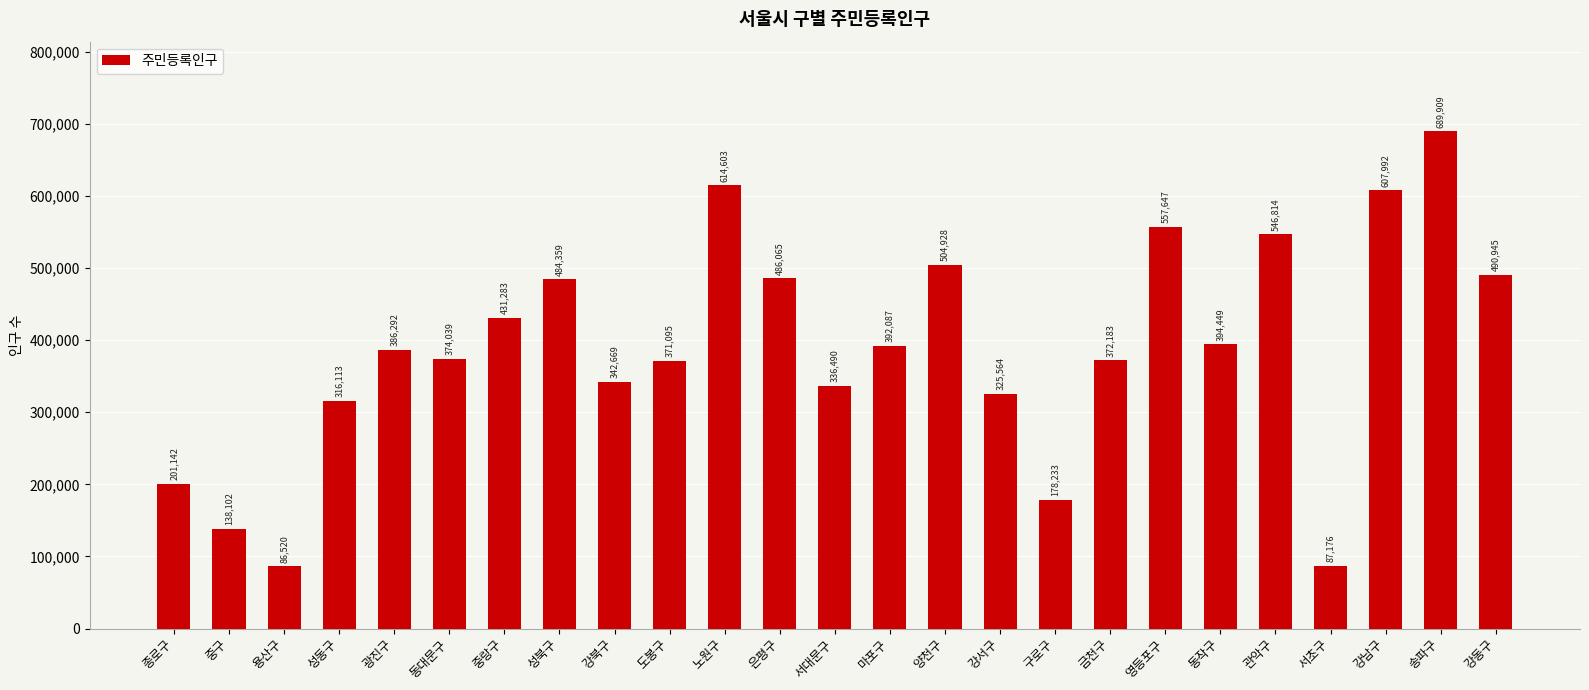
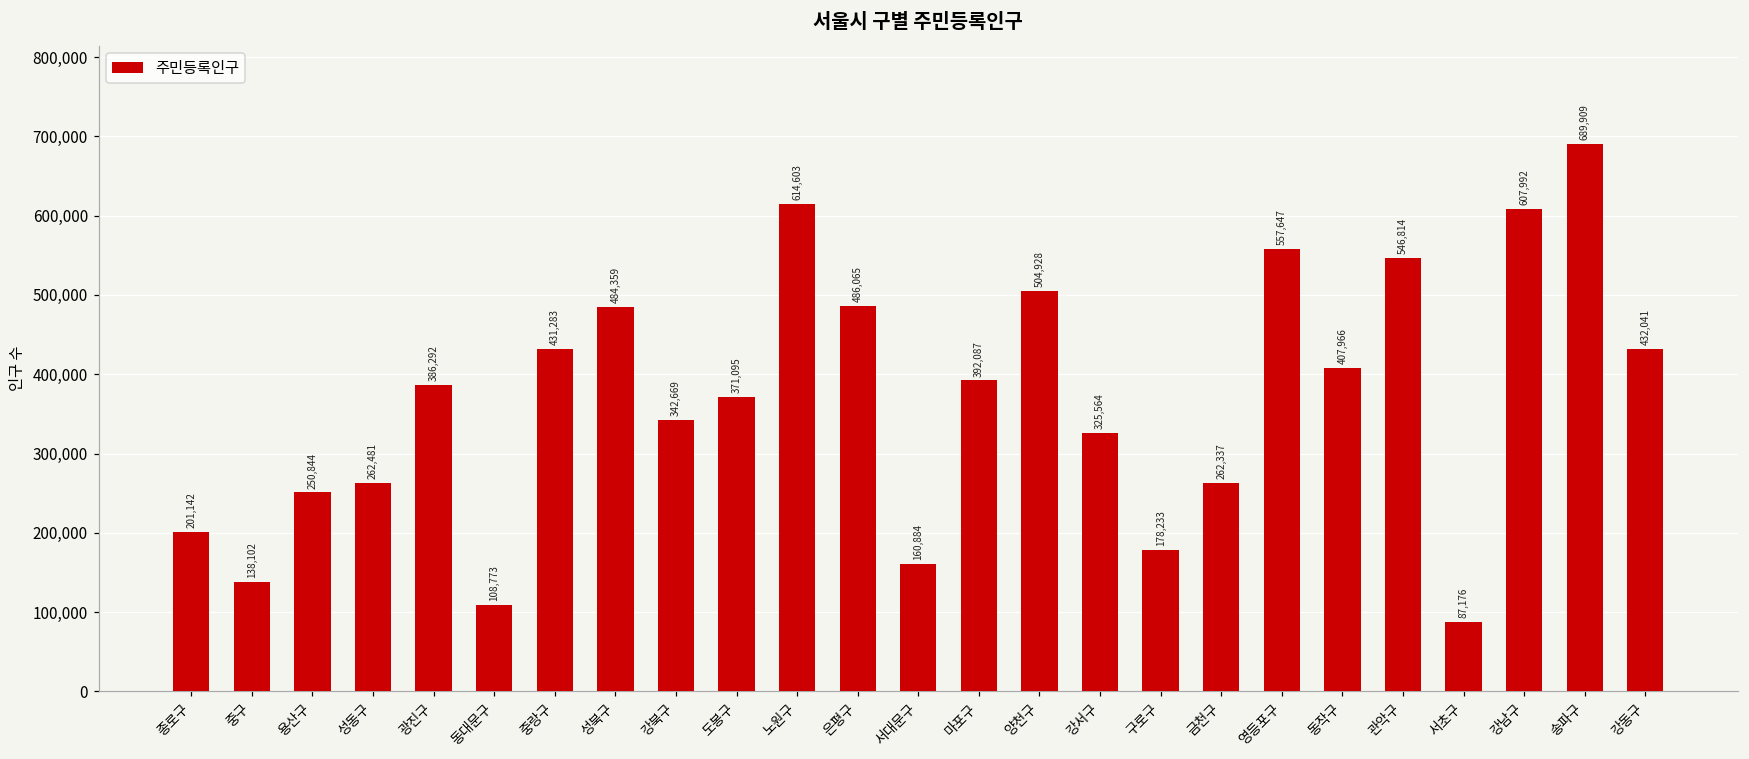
  {
    "종로구": "201,142",
    "중구": "138,102",
-   "용산구": "86,520",
-   "성동구": "316,113",
+   "용산구": "250,844",
+   "성동구": "262,481",
    "광진구": "386,292",
-   "동대문구": "374,039",
+   "동대문구": "108,773",
    "중랑구": "431,283",
    "성북구": "484,359",
    "강북구": "342,669",
    "도봉구": "371,095",
    "노원구": "614,603",
    "은평구": "486,065",
-   "서대문구": "336,490",
+   "서대문구": "160,884",
    "마포구": "392,087",
    "양천구": "504,928",
    "강서구": "325,564",
    "구로구": "178,233",
-   "금천구": "372,183",
+   "금천구": "262,337",
    "영등포구": "557,647",
-   "동작구": "394,449",
+   "동작구": "407,966",
    "관악구": "546,814",
    "서초구": "87,176",
    "강남구": "607,992",
    "송파구": "689,909",
-   "강동구": "490,945"
+   "강동구": "432,041"
  }
